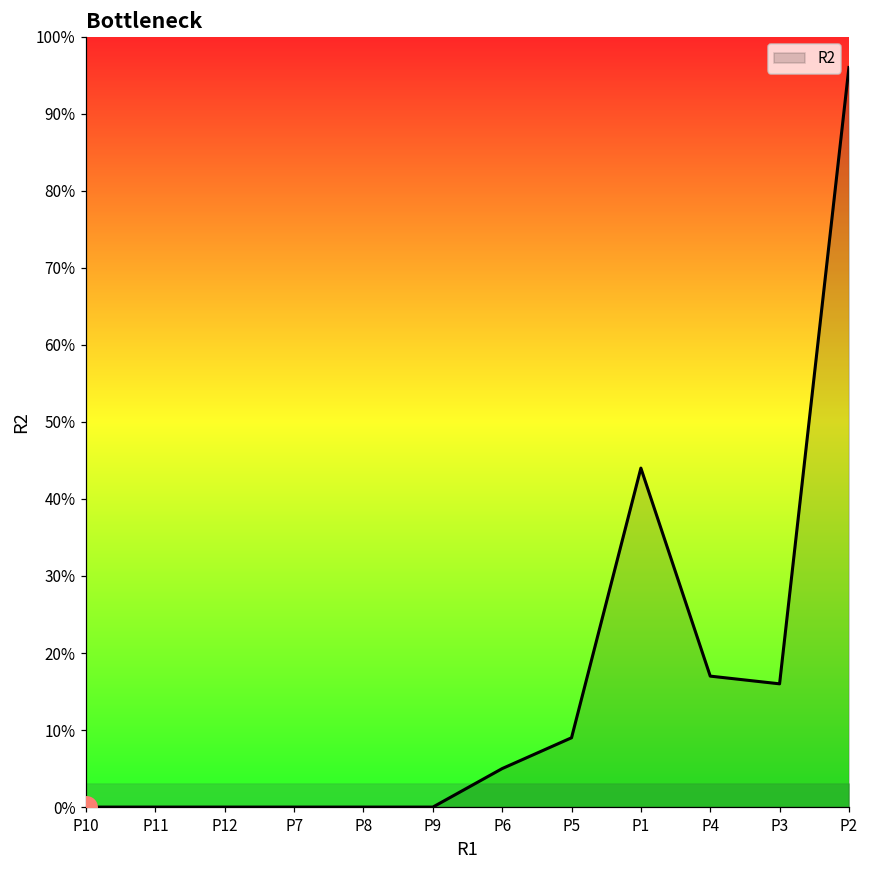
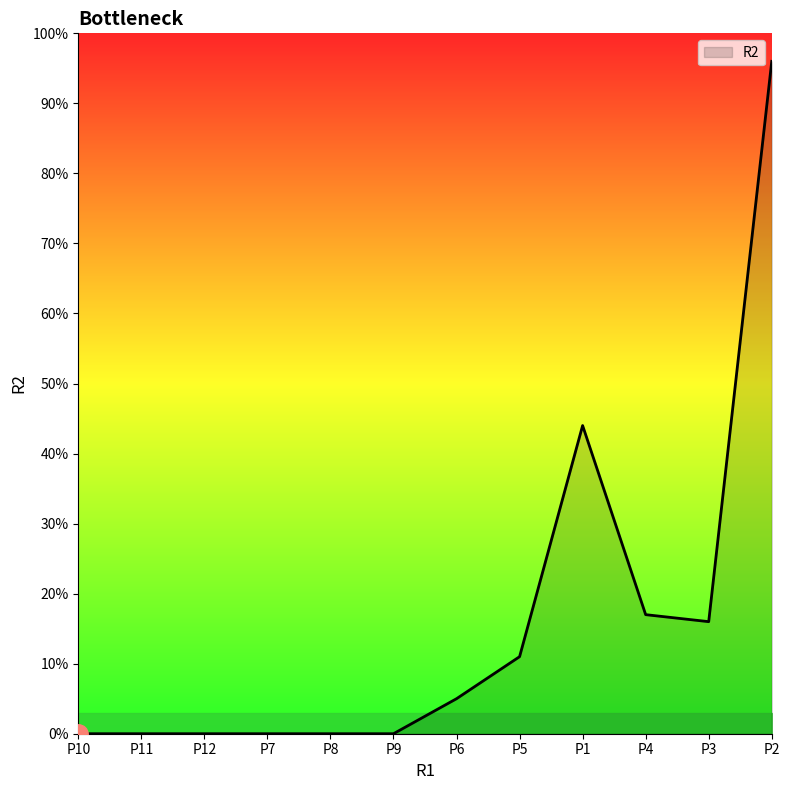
  {
    "R2": {
      "P11": "0%",
      "P12": "0%",
      "P7": "0%",
      "P8": "0%",
      "P9": "0%",
      "P6": "5%",
-     "P5": "9%",
+     "P5": "11%",
      "P1": "44%",
      "P4": "17%",
      "P3": "16%",
      "P2": "96%"
    }
  }
